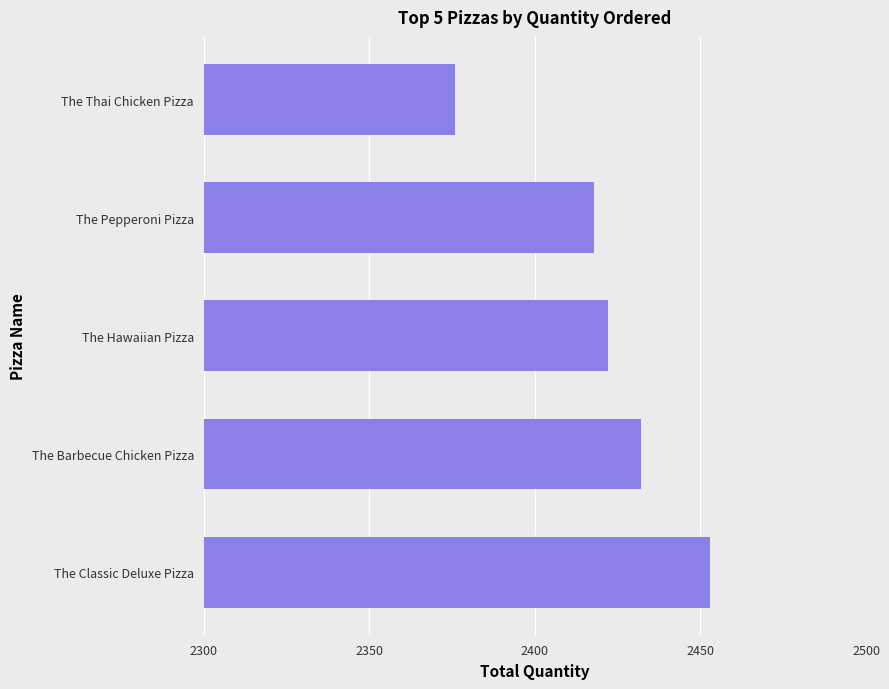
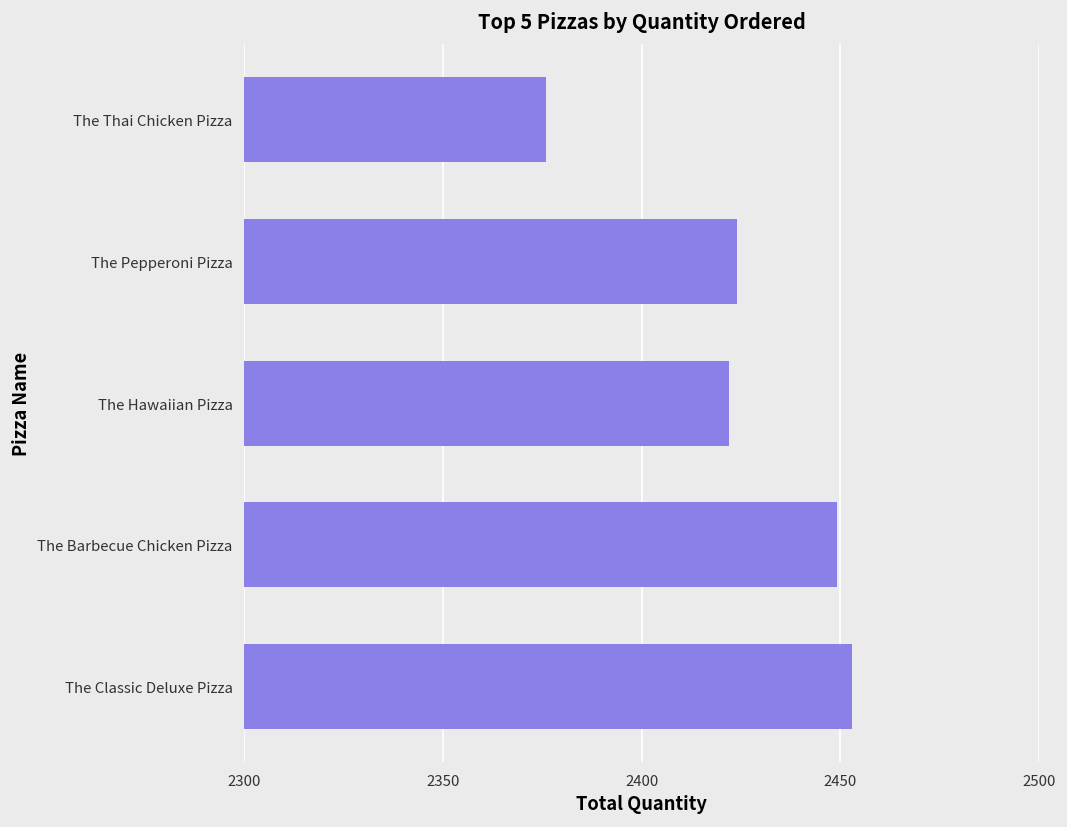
  {
    "The Thai Chicken Pizza": 2376,
-   "The Pepperoni Pizza": 2418,
+   "The Pepperoni Pizza": 2424,
    "The Hawaiian Pizza": 2422,
-   "The Barbecue Chicken Pizza": 2432,
+   "The Barbecue Chicken Pizza": 2449,
    "The Classic Deluxe Pizza": 2453
  }
